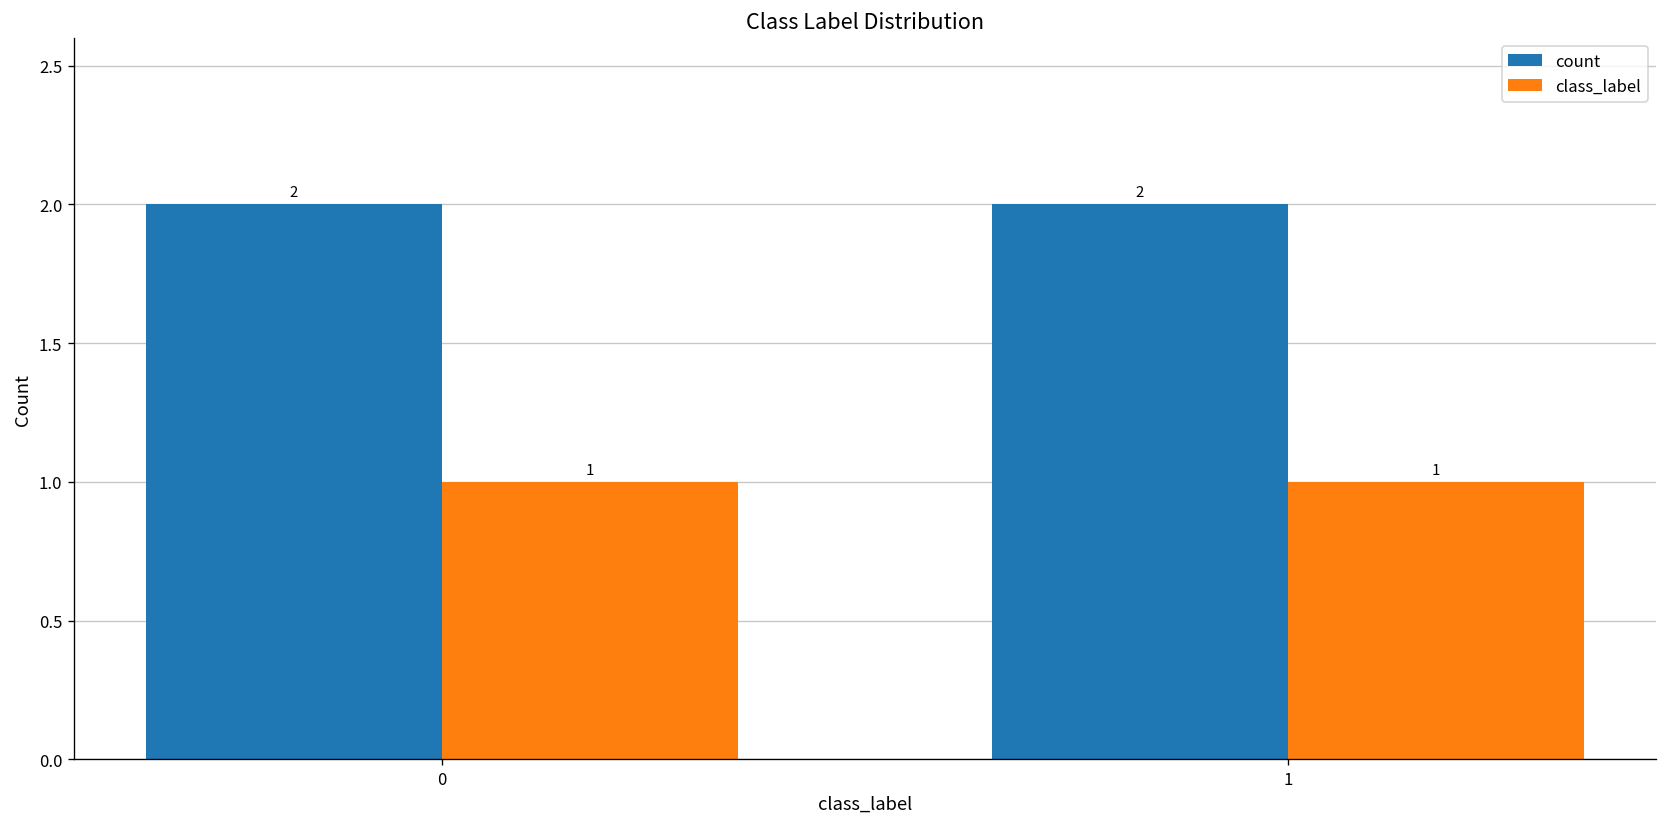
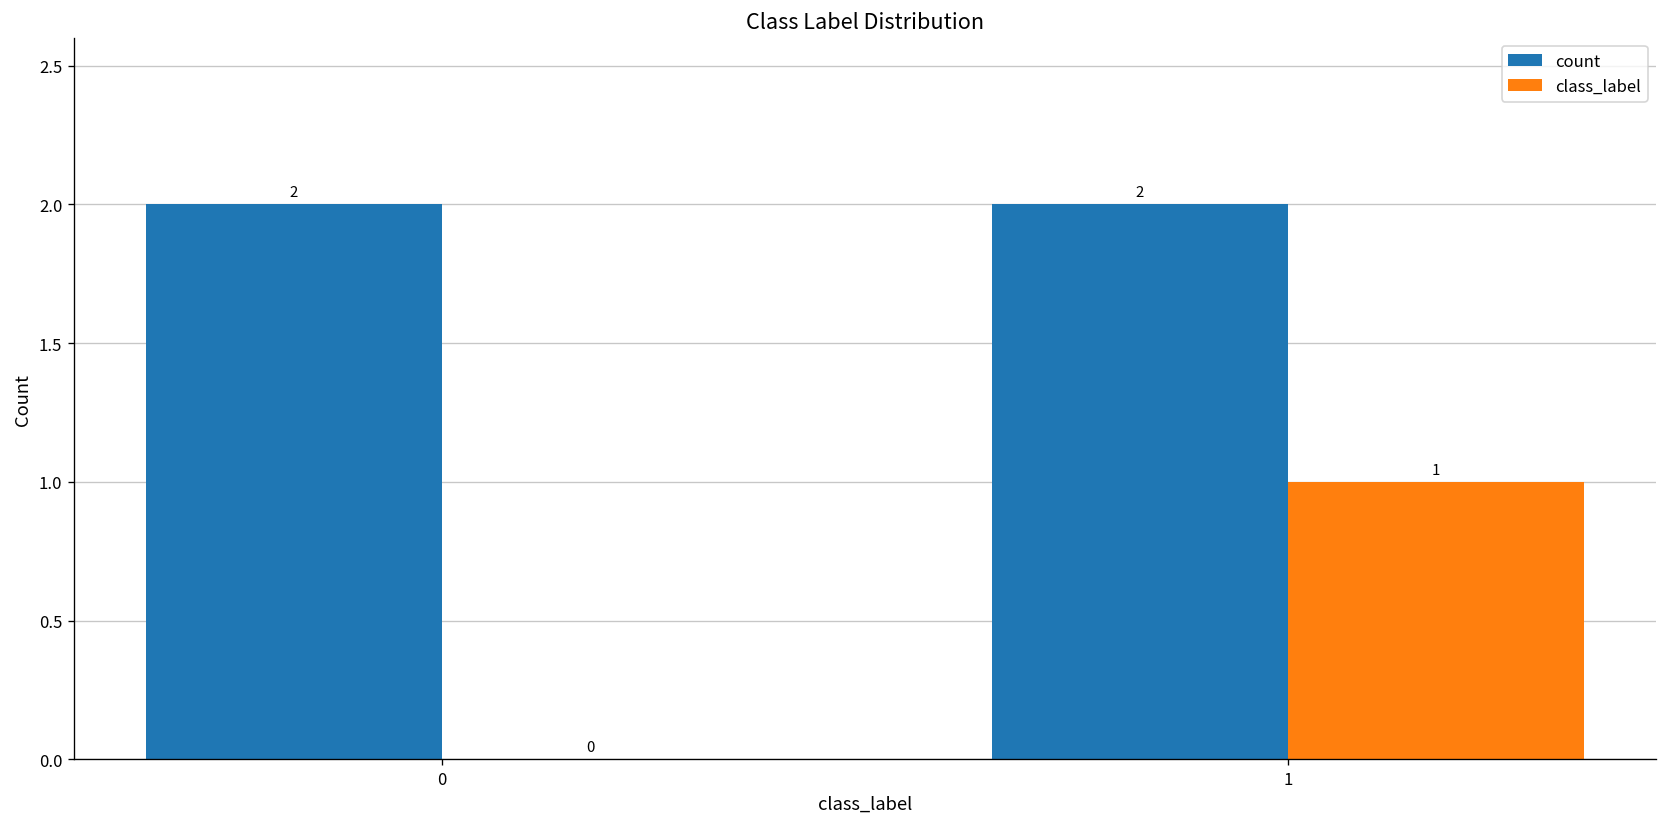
  {
    "count": {
      "0": 2,
      "1": 2
    },
    "class_label": {
-     "0": 1,
+     "0": 0,
      "1": 1
    }
  }
